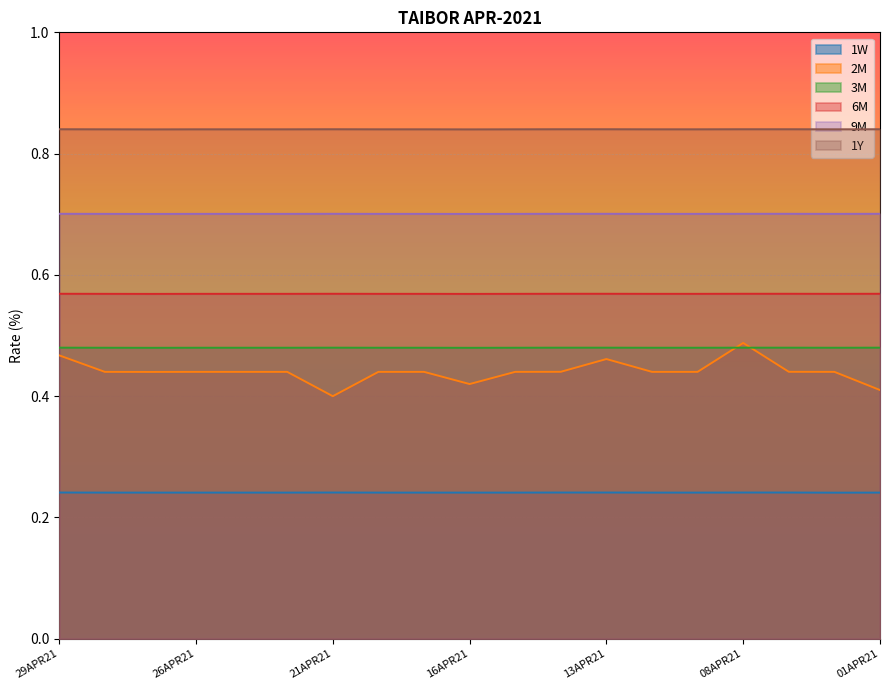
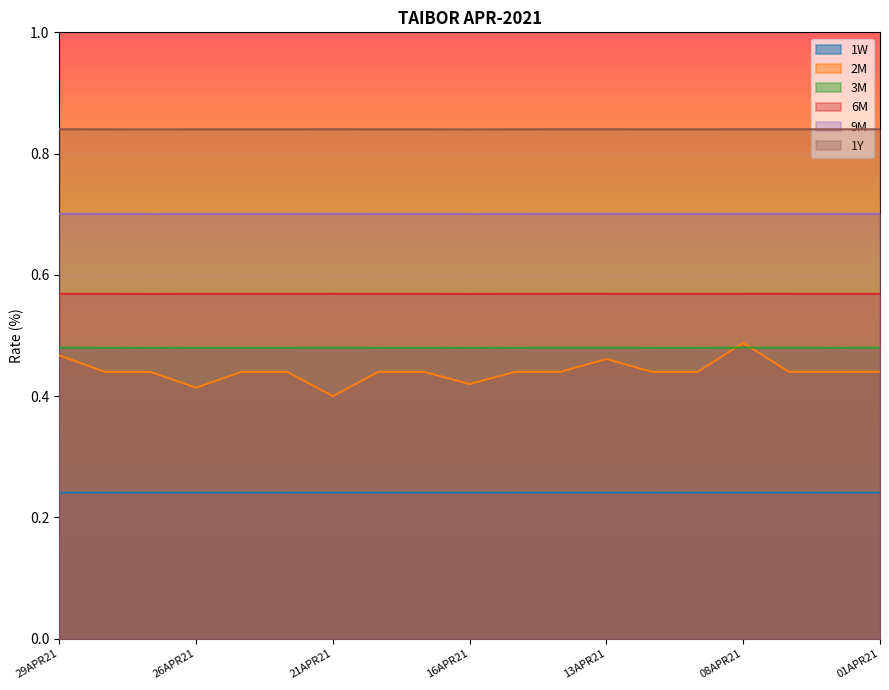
  {
    "1W": {
      "29APR21": 0.24,
      "26APR21": 0.24,
      "21APR21": 0.24,
      "16APR21": 0.24,
      "13APR21": 0.24,
      "08APR21": 0.24,
      "01APR21": 0.24
    },
    "2M": {
      "29APR21": 0.47,
-     "26APR21": 0.44,
+     "26APR21": 0.41,
      "21APR21": 0.40,
      "16APR21": 0.42,
      "13APR21": 0.46,
      "08APR21": 0.49,
-     "01APR21": 0.41
+     "01APR21": 0.44
    },
    "3M": {
      "29APR21": 0.48,
      "26APR21": 0.48,
      "21APR21": 0.48,
      "16APR21": 0.48,
      "13APR21": 0.48,
      "08APR21": 0.48,
      "01APR21": 0.48
    },
    "6M": {
      "29APR21": 0.57,
      "26APR21": 0.57,
      "21APR21": 0.57,
      "16APR21": 0.57,
      "13APR21": 0.57,
      "08APR21": 0.57,
      "01APR21": 0.57
    },
    "9M": {
      "29APR21": 0.70,
      "26APR21": 0.70,
      "21APR21": 0.70,
      "16APR21": 0.70,
      "13APR21": 0.70,
      "08APR21": 0.70,
      "01APR21": 0.70
    },
    "1Y": {
      "29APR21": 0.84,
      "26APR21": 0.84,
      "21APR21": 0.84,
      "16APR21": 0.84,
      "13APR21": 0.84,
      "08APR21": 0.84,
      "01APR21": 0.84
    }
  }
